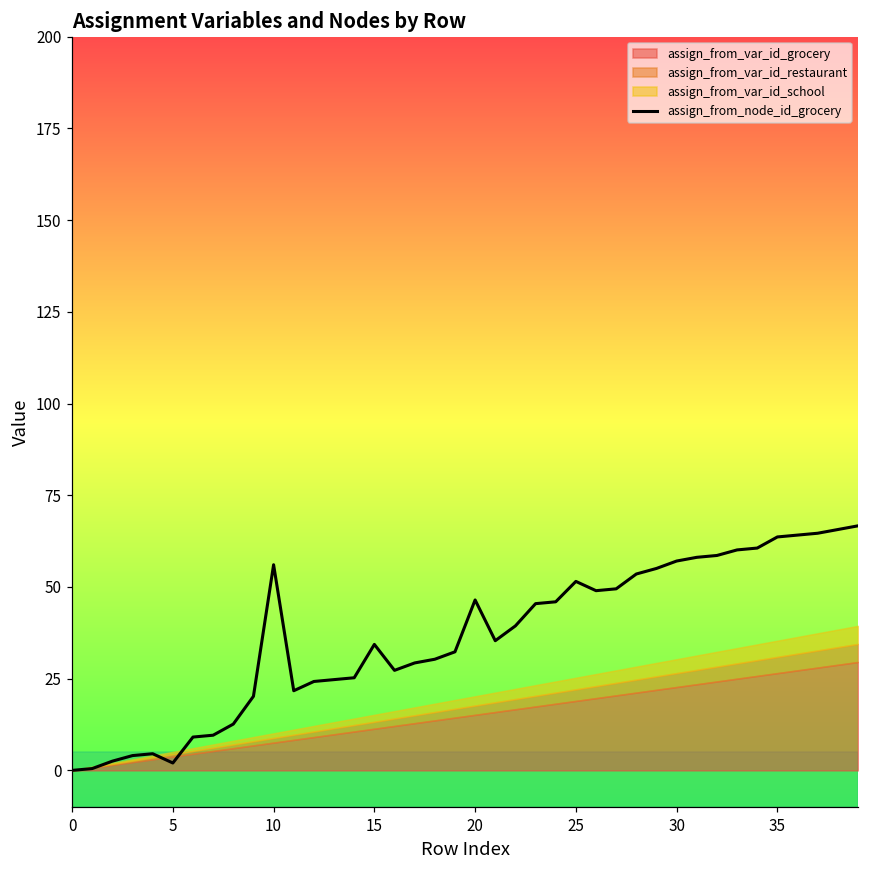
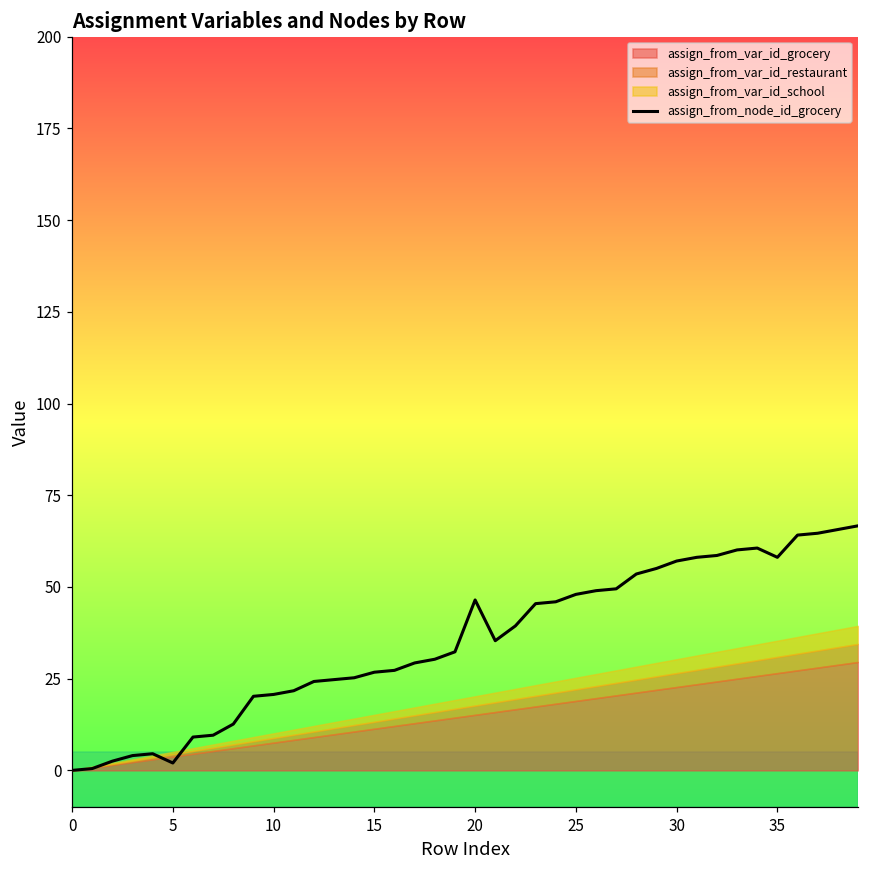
  {
    "assign_from_node_id_grocery": {
-     "10": 56,
-     "15": 34,
+     "10": 21,
+     "15": 27,
      "20": 46,
-     "25": 52,
+     "25": 48,
      "30": 57,
-     "35": 64
+     "35": 58
    },
    "assign_from_var_id_school": {
      "10": 1,
      "15": 2,
      "20": 3,
      "25": 3,
      "30": 4,
      "35": 4
    }
  }
